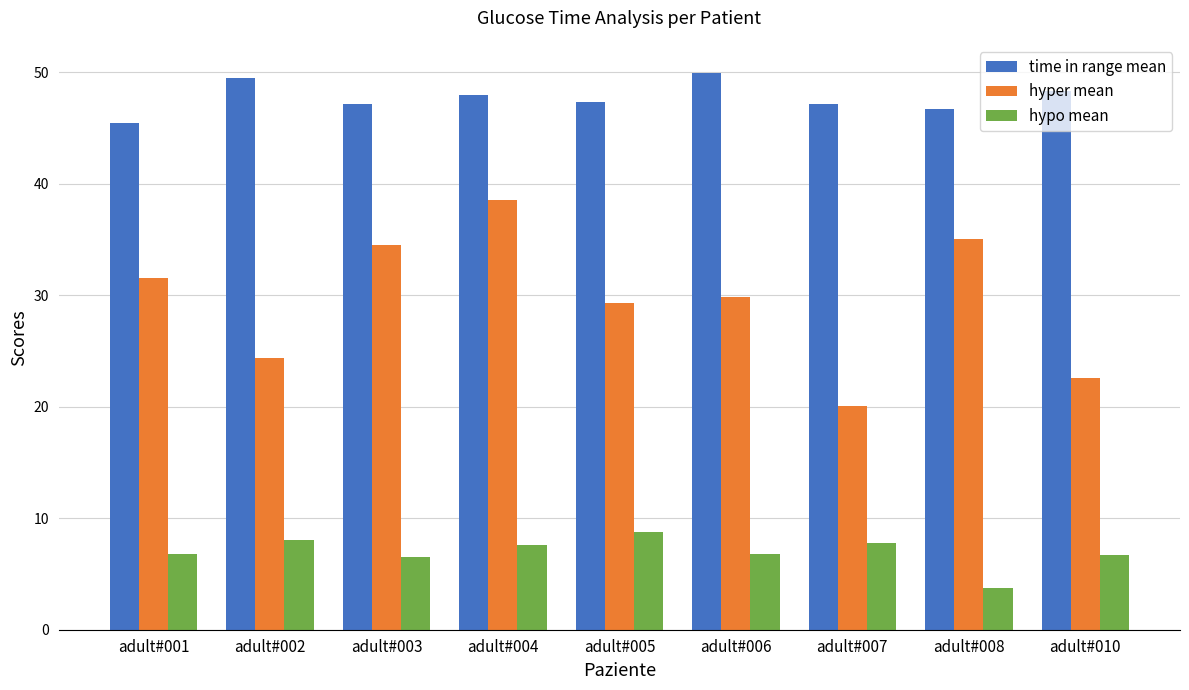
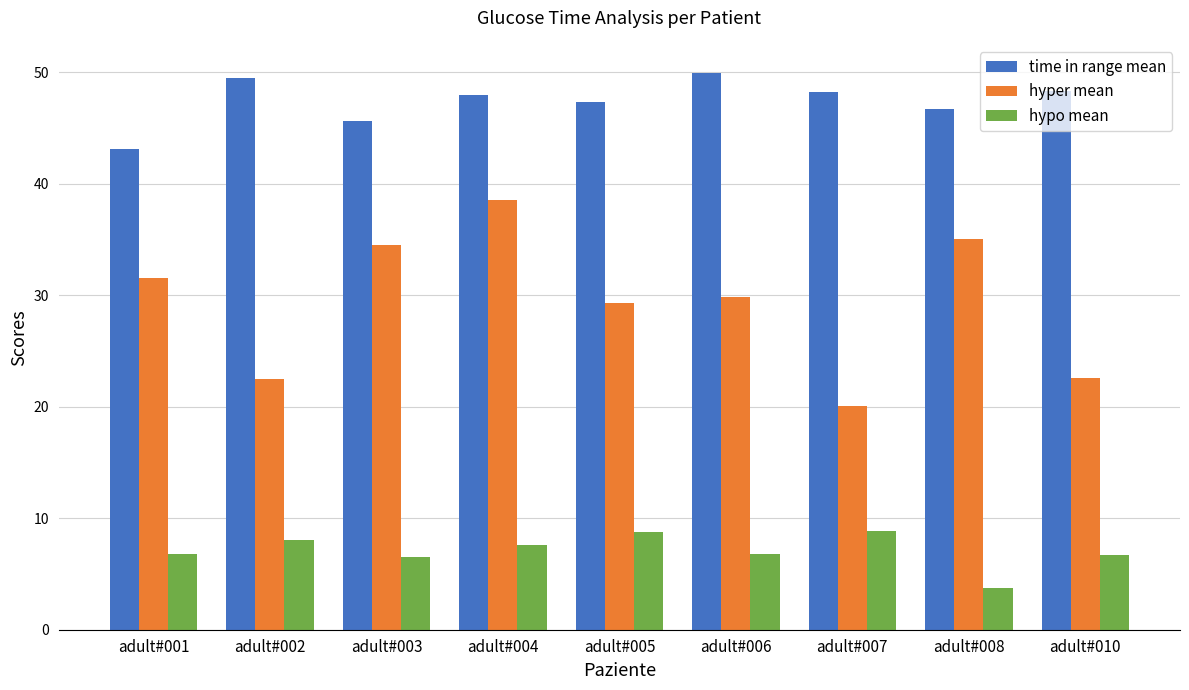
  {
    "time in range mean": {
-     "adult#001": 45.5,
+     "adult#001": 43.1,
      "adult#002": 49.4,
-     "adult#003": 47.1,
+     "adult#003": 45.6,
      "adult#004": 47.9,
      "adult#005": 47.3,
      "adult#006": 49.9,
-     "adult#007": 47.2,
+     "adult#007": 48.2,
      "adult#008": 46.7
    },
    "hyper mean": {
      "adult#001": 31.6,
-     "adult#002": 24.4,
+     "adult#002": 22.5,
      "adult#003": 34.5,
      "adult#004": 38.5,
      "adult#005": 29.3,
      "adult#006": 29.9,
      "adult#007": 20.1,
      "adult#008": 35.0,
      "adult#010": 22.6
    },
    "hypo mean": {
      "adult#001": 6.8,
      "adult#002": 8.1,
      "adult#003": 6.5,
      "adult#004": 7.6,
      "adult#005": 8.8,
      "adult#006": 6.8,
-     "adult#007": 7.8,
+     "adult#007": 8.9,
      "adult#008": 3.8,
      "adult#010": 6.7
    }
  }
